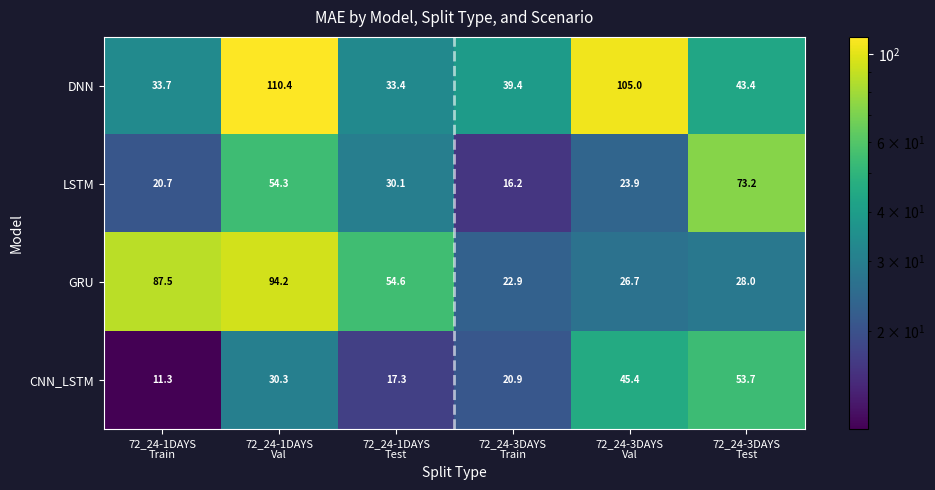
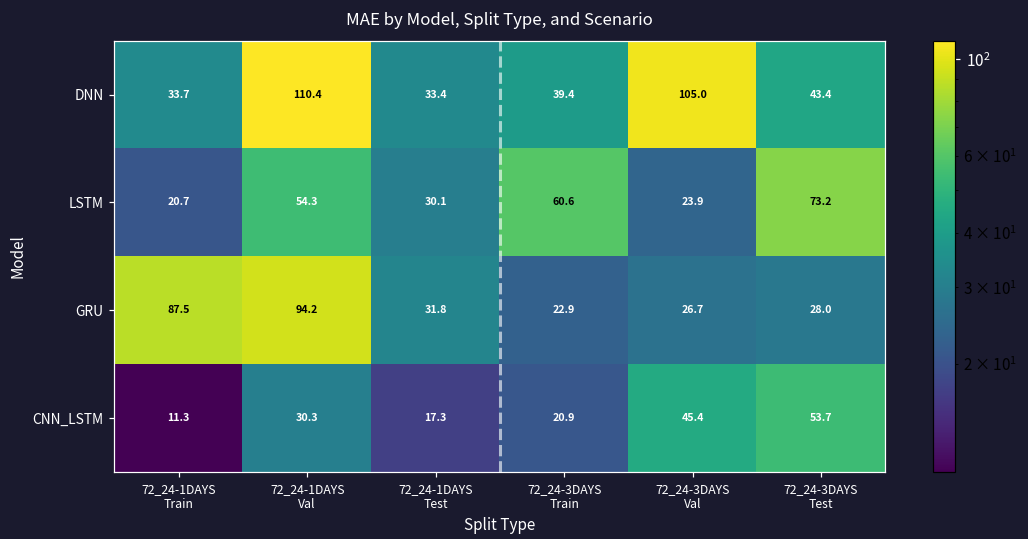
  {
    "DNN": {
      "72_24-1DAYS Train": 33.7,
      "72_24-1DAYS Val": 110.4,
      "72_24-1DAYS Test": 33.4,
      "72_24-3DAYS Train": 39.4,
      "72_24-3DAYS Val": 105.0,
      "72_24-3DAYS Test": 43.4
    },
    "LSTM": {
      "72_24-1DAYS Train": 20.7,
      "72_24-1DAYS Val": 54.3,
      "72_24-1DAYS Test": 30.1,
-     "72_24-3DAYS Train": 16.2,
+     "72_24-3DAYS Train": 60.6,
      "72_24-3DAYS Val": 23.9,
      "72_24-3DAYS Test": 73.2
    },
    "GRU": {
      "72_24-1DAYS Train": 87.5,
      "72_24-1DAYS Val": 94.2,
-     "72_24-1DAYS Test": 54.6,
+     "72_24-1DAYS Test": 31.8,
      "72_24-3DAYS Train": 22.9,
      "72_24-3DAYS Val": 26.7,
      "72_24-3DAYS Test": 28.0
    },
    "CNN_LSTM": {
      "72_24-1DAYS Train": 11.3,
      "72_24-1DAYS Val": 30.3,
      "72_24-1DAYS Test": 17.3,
      "72_24-3DAYS Train": 20.9,
      "72_24-3DAYS Val": 45.4,
      "72_24-3DAYS Test": 53.7
    }
  }
